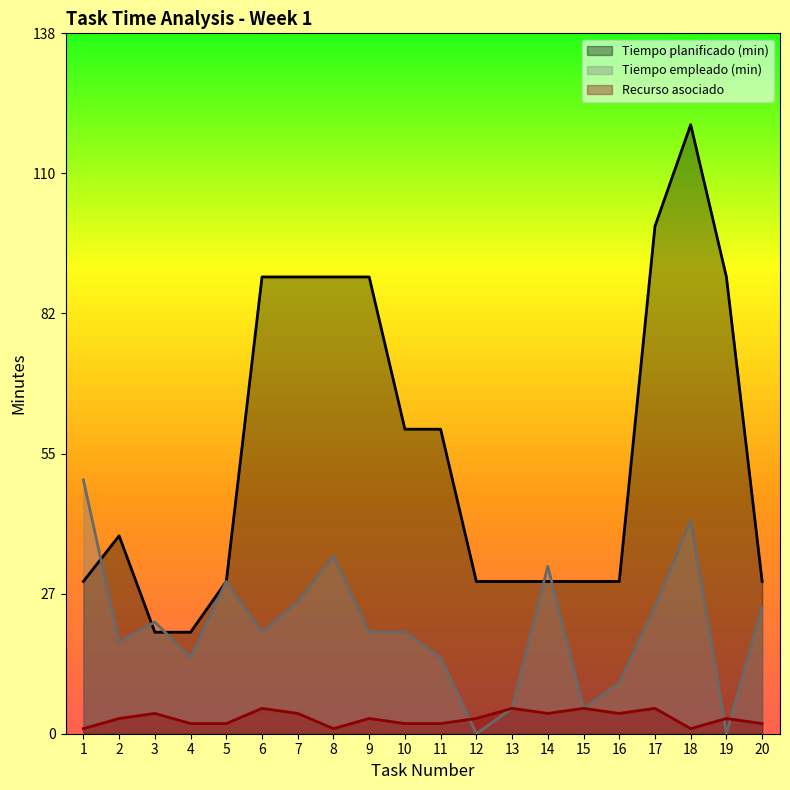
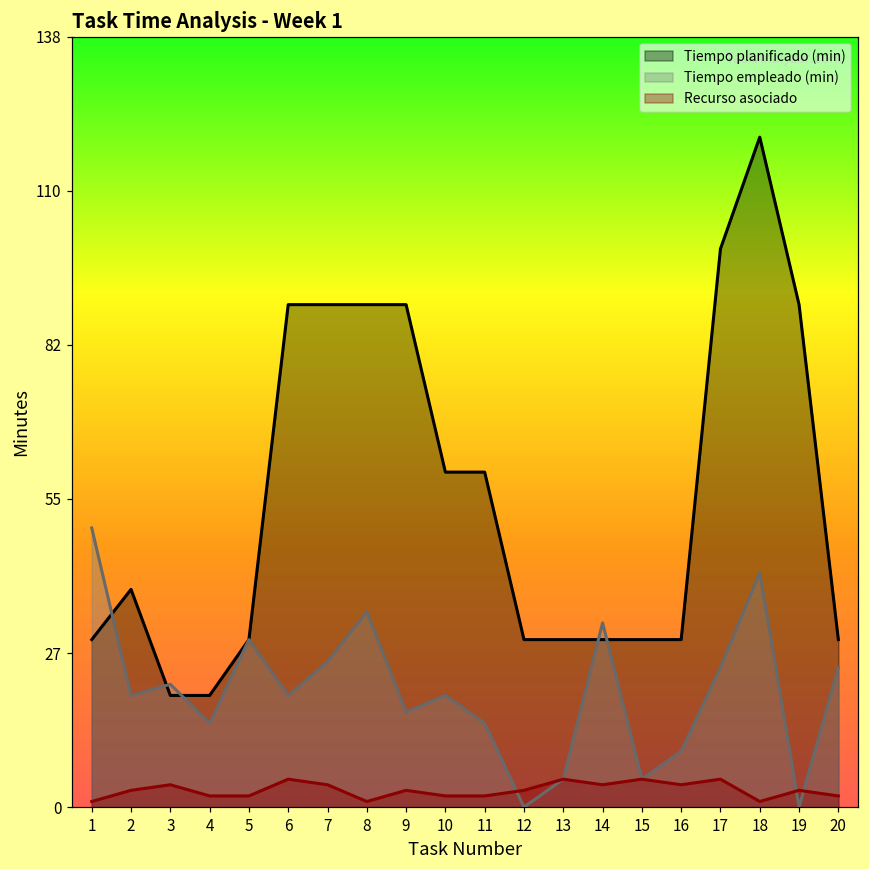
  {
    "Tiempo planificado (min)": {
      "1": 30,
      "2": 39,
      "3": 20,
      "4": 20,
      "6": 90,
      "7": 90,
      "8": 90,
      "9": 90,
      "10": 60,
      "11": 60,
      "12": 30,
      "13": 30,
      "14": 30,
      "15": 30,
      "16": 30,
      "17": 100,
      "18": 120,
      "19": 90,
      "20": 30
    },
    "Tiempo empleado (min)": {
      "1": 50,
-     "2": 18,
+     "2": 20,
      "3": 22,
      "4": 15,
      "6": 20,
      "7": 26,
      "8": 35,
-     "9": 20,
+     "9": 17,
      "10": 20,
      "11": 15,
      "12": 0,
      "14": 33,
      "16": 10,
      "17": 25,
      "18": 42,
      "19": 0,
      "20": 25
    },
    "Recurso asociado": {
      "1": 1,
      "2": 3,
      "3": 4,
      "4": 2,
      "5": 2,
      "6": 5,
      "7": 4,
      "8": 1,
      "9": 3,
      "10": 2,
      "11": 2,
      "12": 3,
      "14": 4,
      "16": 4,
      "17": 5,
      "18": 1,
      "19": 3,
      "20": 2
    }
  }
